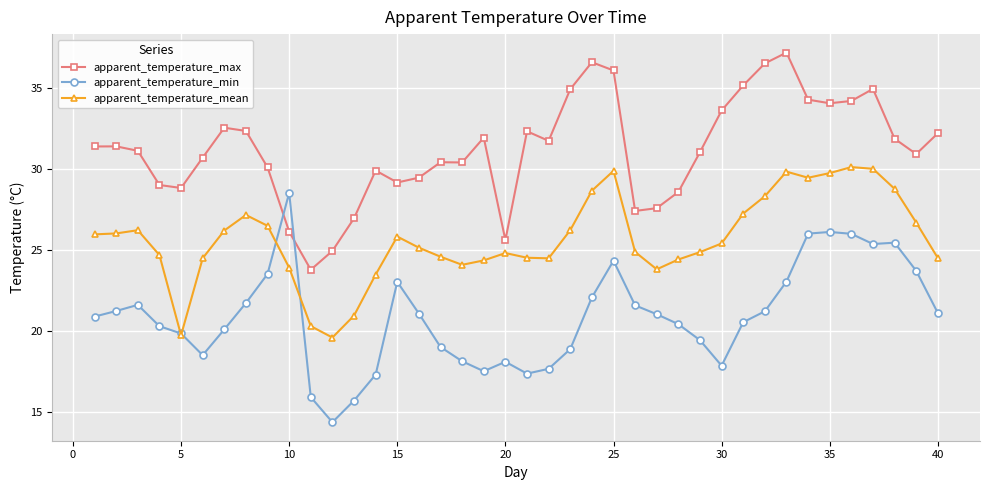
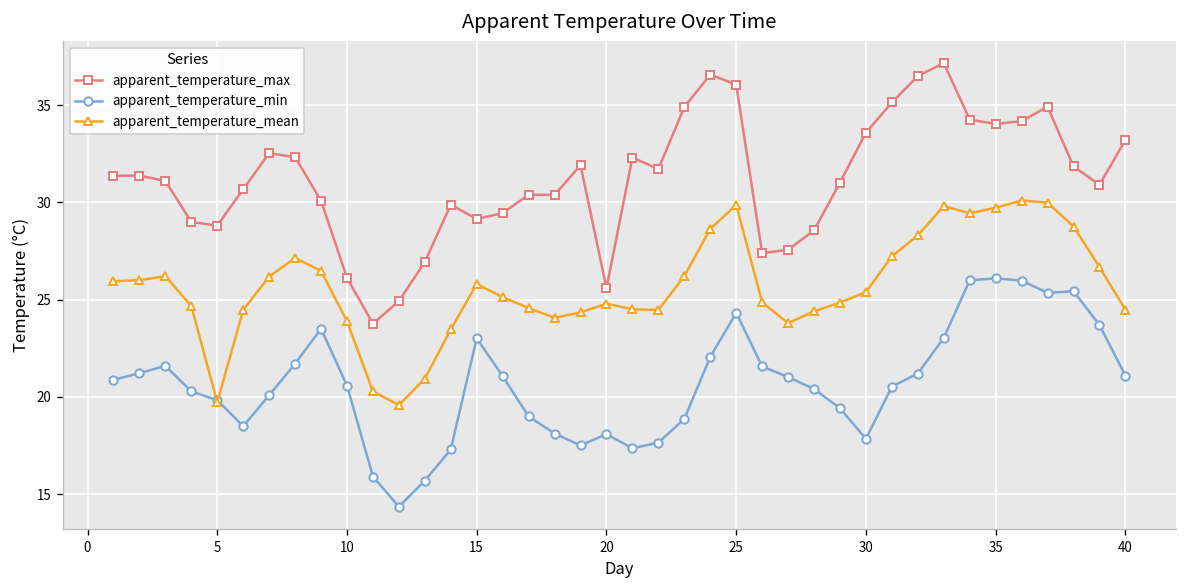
  {
    "apparent_temperature_max": {
      "5": 28.8,
      "10": 26.1,
      "15": 29.1,
      "20": 25.6,
      "25": 36.1,
      "30": 33.6,
      "35": 34.0,
-     "40": 32.2
+     "40": 33.2
    },
    "apparent_temperature_min": {
-     "10": 28.5,
+     "10": 20.6,
      "15": 23.0,
      "20": 18.1,
      "25": 24.3,
      "30": 17.8,
      "35": 26.1,
      "40": 21.1
    },
    "apparent_temperature_mean": {
      "10": 23.9,
      "15": 25.8,
      "20": 24.8,
      "25": 29.9,
      "30": 25.4,
      "35": 29.7,
      "40": 24.5
    }
  }
